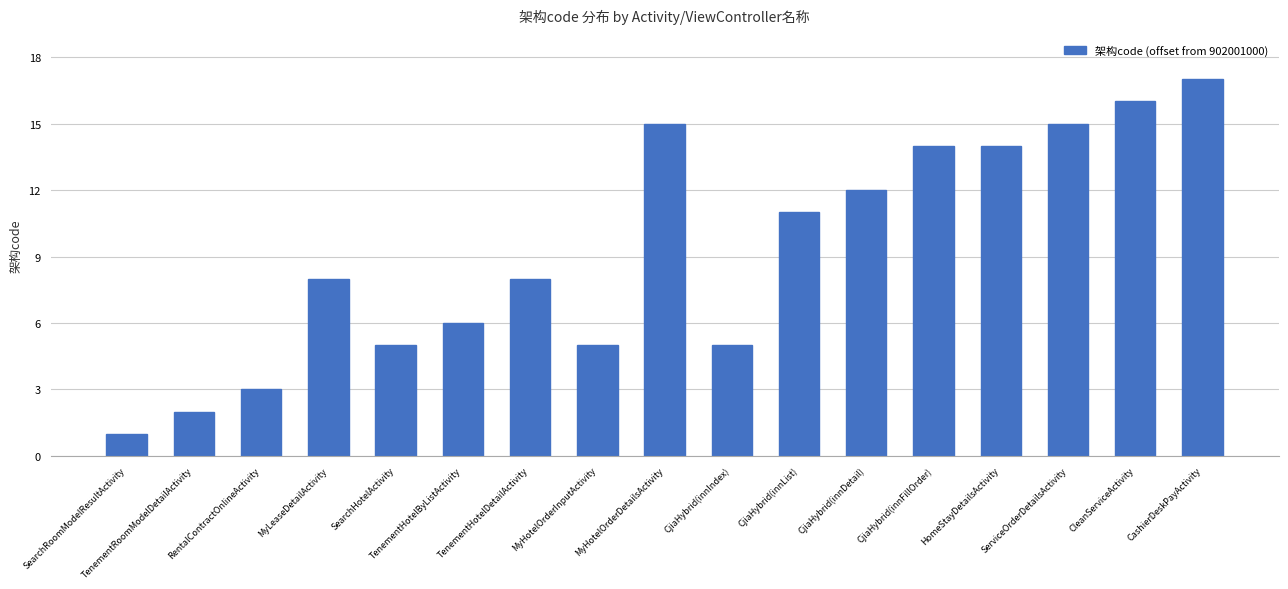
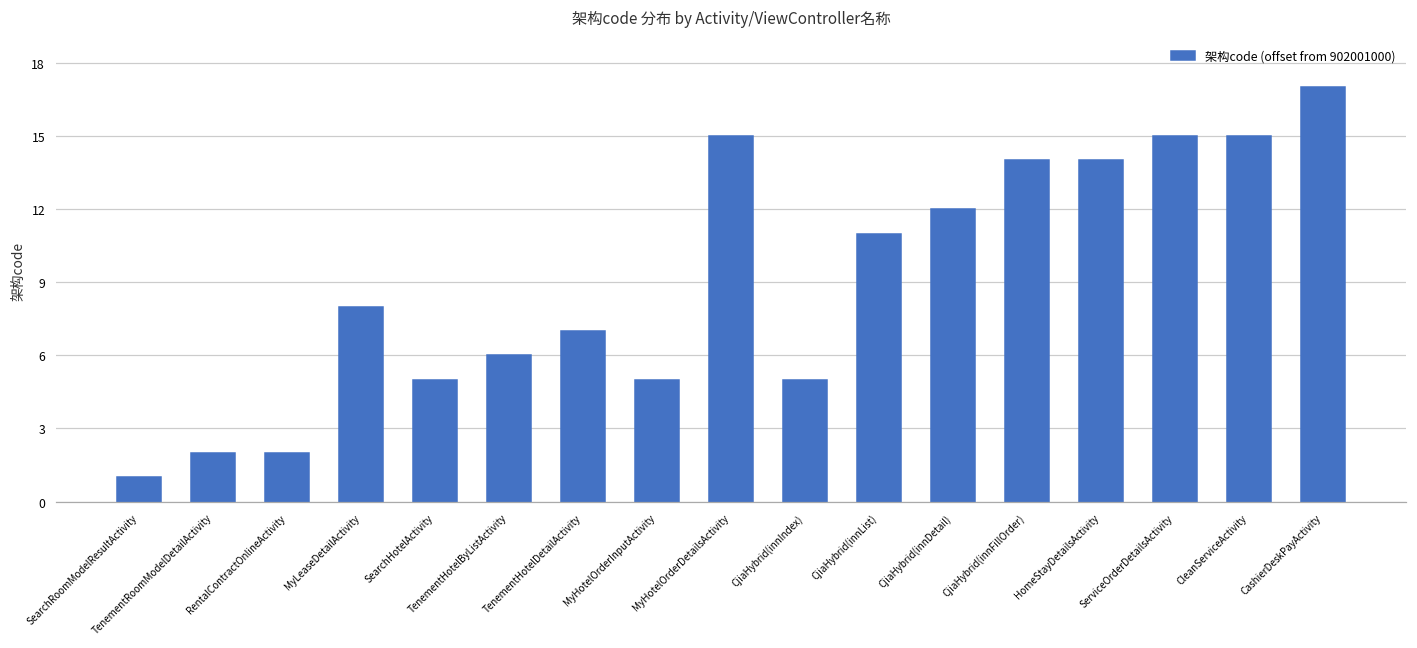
  {
    "SearchRoomModelResultActivity": 1.0,
    "TenementRoomModelDetailActivity": 2.0,
-   "RentalContractOnlineActivity": 3.0,
+   "RentalContractOnlineActivity": 2.0,
    "MyLeaseDetailActivity": 8.0,
    "SearchHotelActivity": 5.0,
    "TenementHotelByListActivity": 6.0,
-   "TenementHotelDetailActivity": 8.0,
+   "TenementHotelDetailActivity": 7.0,
    "MyHotelOrderInputActivity": 5.0,
    "MyHotelOrderDetailsActivity": 15.0,
    "CjiaHybrid(innIndex)": 5.0,
    "CjiaHybrid(innList)": 11.0,
    "CjiaHybrid(innDetail)": 12.0,
    "CjiaHybrid(innFillOrder)": 14.0,
    "HomeStayDetailsActivity": 14.0,
    "ServiceOrderDetailsActivity": 15.0,
-   "CleanServiceActivity": 16.0,
+   "CleanServiceActivity": 15.0,
    "CashierDeskPayActivity": 17.0
  }
